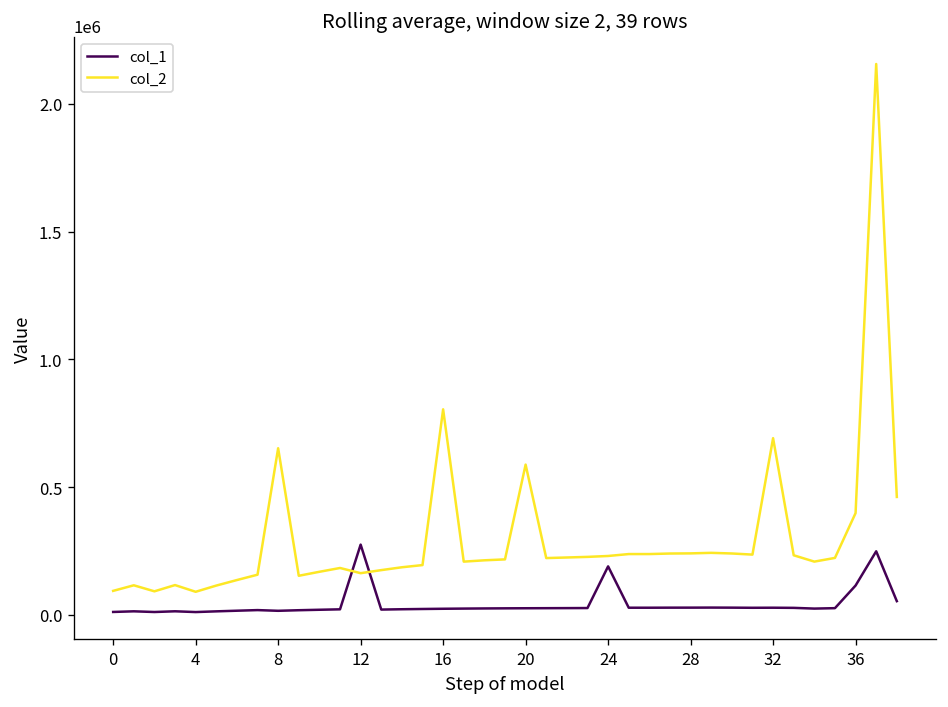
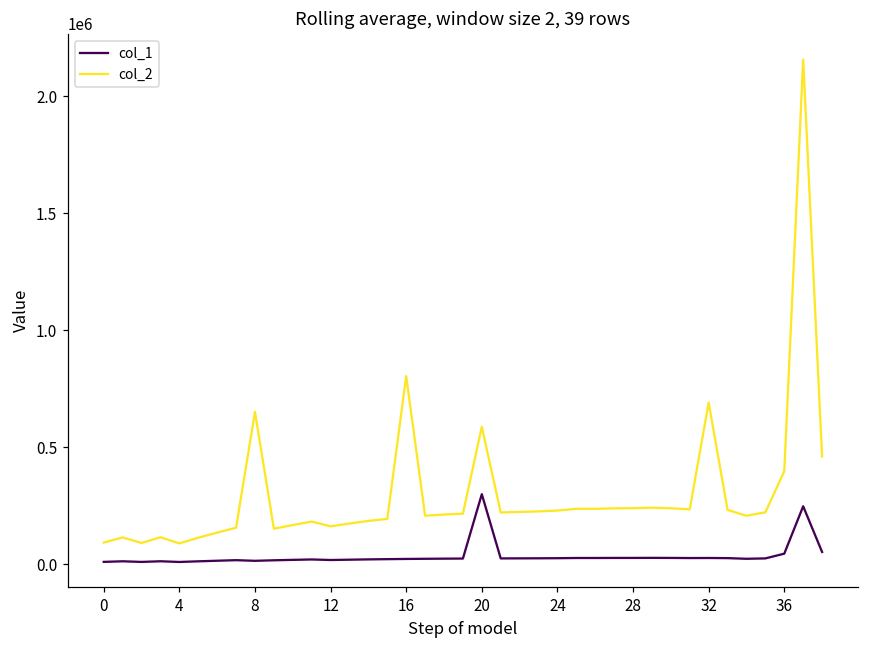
  {
    "col_1": {
      "0": 10000,
      "4": 10000,
      "8": 20000,
-     "12": 270000,
+     "12": 20000,
      "16": 20000,
-     "20": 30000,
-     "24": 190000,
+     "20": 300000,
+     "24": 30000,
      "28": 30000,
      "32": 30000,
-     "36": 110000
+     "36": 50000
    },
    "col_2": {
      "0": 90000,
      "4": 90000,
      "8": 650000,
      "12": 160000,
      "16": 800000,
      "20": 590000,
      "24": 230000,
      "28": 240000,
      "32": 690000,
      "36": 400000
    }
  }
